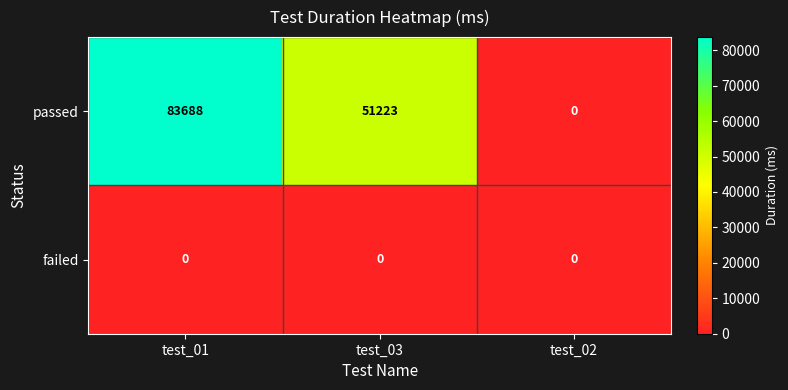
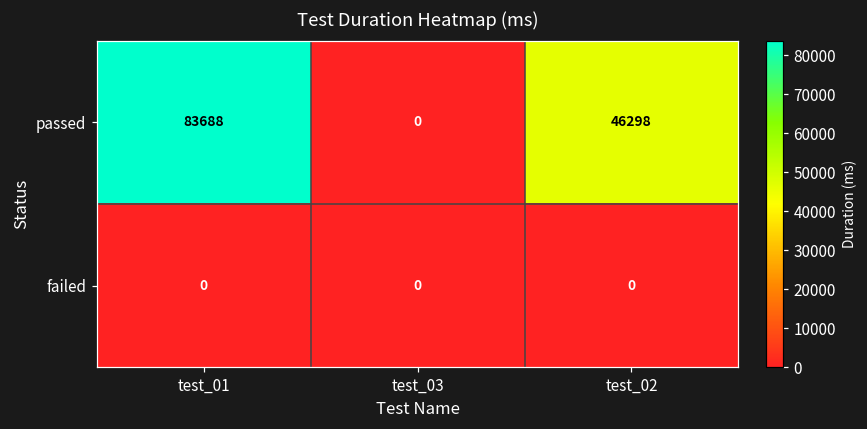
  {
    "passed": {
      "test_01": 83688,
-     "test_03": 51223,
-     "test_02": 0
+     "test_03": 0,
+     "test_02": 46298
    },
    "failed": {
      "test_01": 0,
      "test_03": 0,
      "test_02": 0
    }
  }
